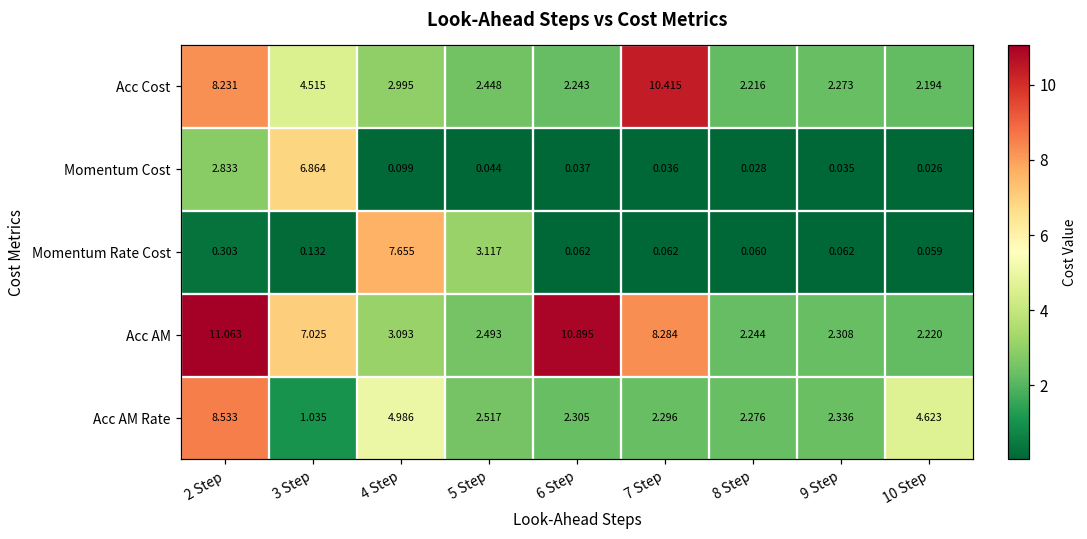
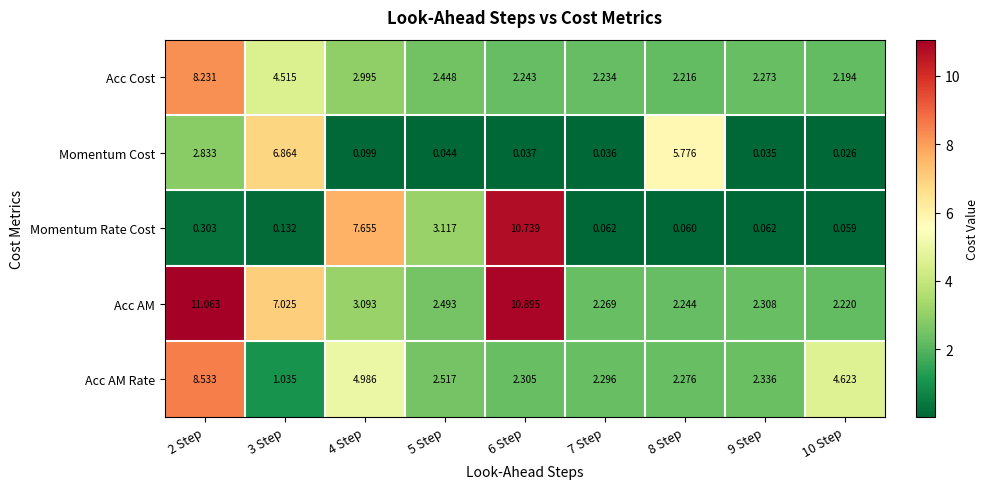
  {
    "Acc Cost": {
      "2 Step": 8.231,
      "3 Step": 4.515,
      "4 Step": 2.995,
      "5 Step": 2.448,
      "6 Step": 2.243,
-     "7 Step": 10.415,
+     "7 Step": 2.234,
      "8 Step": 2.216,
      "9 Step": 2.273,
      "10 Step": 2.194
    },
    "Momentum Cost": {
      "2 Step": 2.833,
      "3 Step": 6.864,
      "4 Step": 0.099,
      "5 Step": 0.044,
      "6 Step": 0.037,
      "7 Step": 0.036,
-     "8 Step": 0.028,
+     "8 Step": 5.776,
      "9 Step": 0.035,
      "10 Step": 0.026
    },
    "Momentum Rate Cost": {
      "2 Step": 0.303,
      "3 Step": 0.132,
      "4 Step": 7.655,
      "5 Step": 3.117,
-     "6 Step": 0.062,
+     "6 Step": 10.739,
      "7 Step": 0.062,
      "8 Step": 0.060,
      "9 Step": 0.062,
      "10 Step": 0.059
    },
    "Acc AM": {
      "2 Step": 11.063,
      "3 Step": 7.025,
      "4 Step": 3.093,
      "5 Step": 2.493,
      "6 Step": 10.895,
-     "7 Step": 8.284,
+     "7 Step": 2.269,
      "8 Step": 2.244,
      "9 Step": 2.308,
      "10 Step": 2.220
    },
    "Acc AM Rate": {
      "2 Step": 8.533,
      "3 Step": 1.035,
      "4 Step": 4.986,
      "5 Step": 2.517,
      "6 Step": 2.305,
      "7 Step": 2.296,
      "8 Step": 2.276,
      "9 Step": 2.336,
      "10 Step": 4.623
    }
  }
